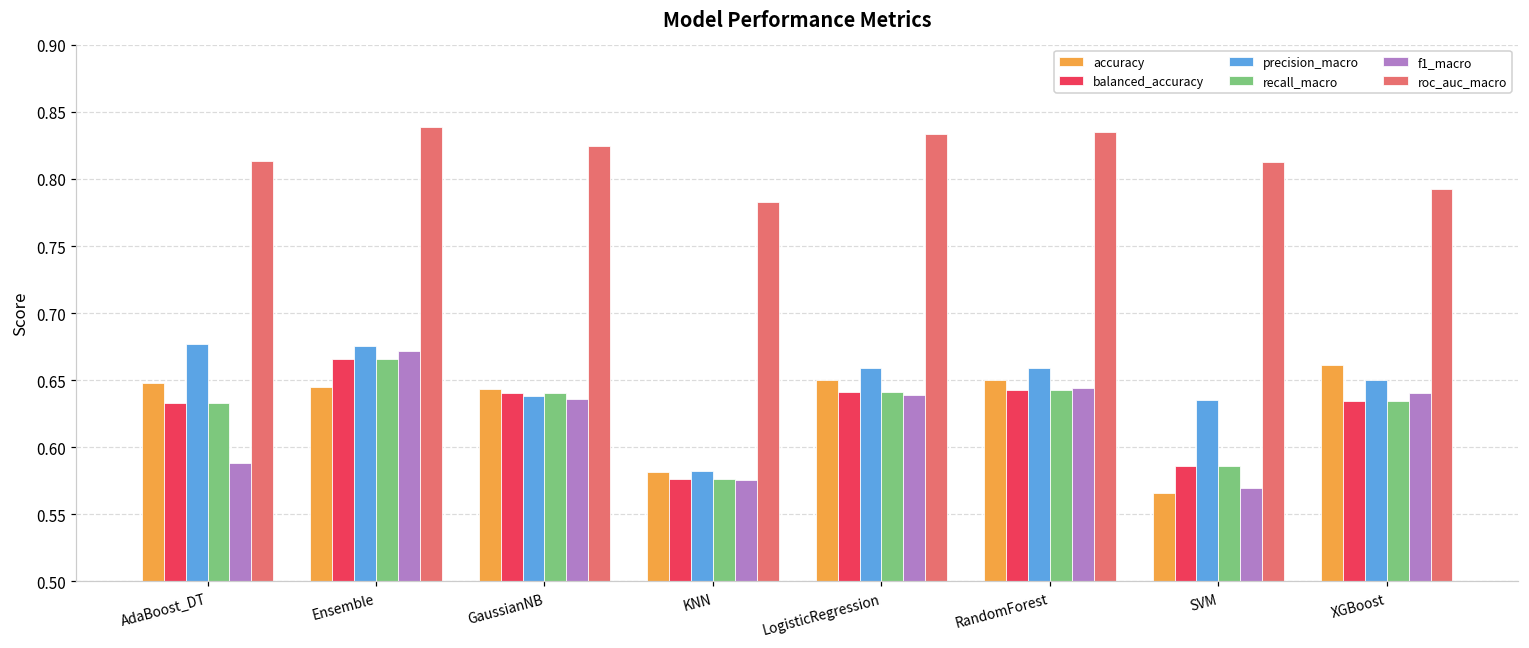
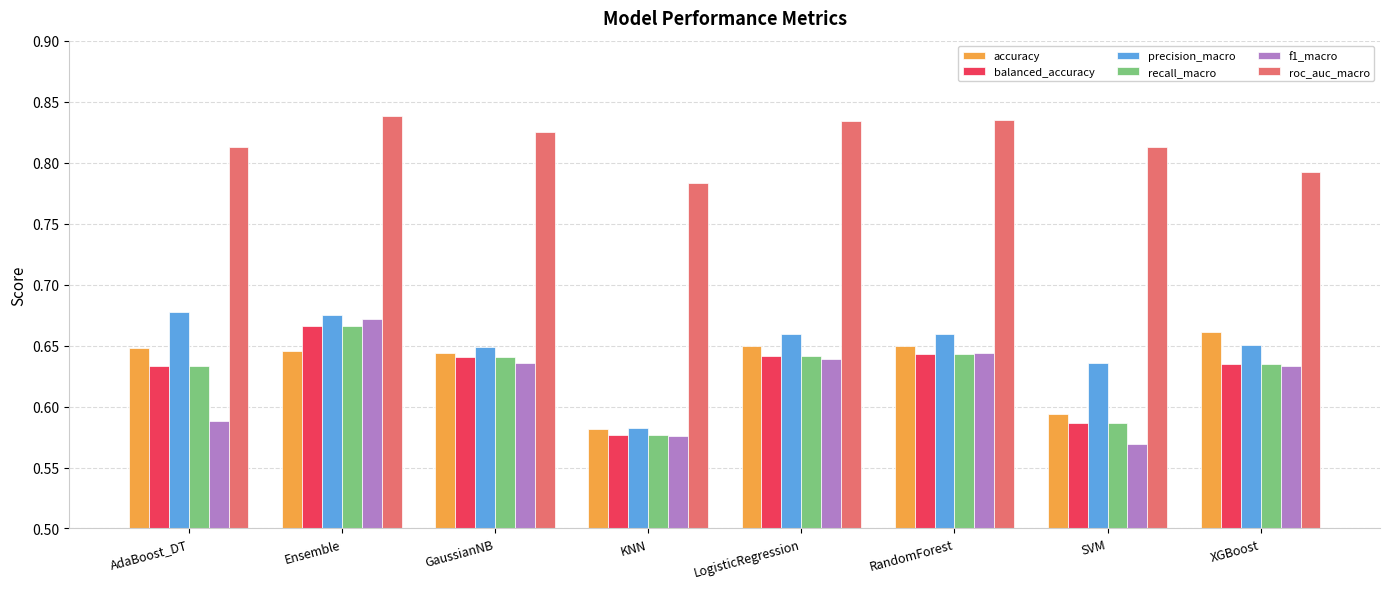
  {
    "accuracy": {
      "AdaBoost_DT": 0.648,
      "Ensemble": 0.645,
      "GaussianNB": 0.644,
      "KNN": 0.581,
      "LogisticRegression": 0.650,
      "RandomForest": 0.650,
-     "SVM": 0.566,
+     "SVM": 0.594,
      "XGBoost": 0.662
    },
    "precision_macro": {
      "AdaBoost_DT": 0.677,
      "Ensemble": 0.675,
-     "GaussianNB": 0.638,
+     "GaussianNB": 0.649,
      "KNN": 0.582,
      "LogisticRegression": 0.659,
      "RandomForest": 0.659,
      "SVM": 0.636,
      "XGBoost": 0.650
    },
    "recall_macro": {
      "AdaBoost_DT": 0.633,
      "Ensemble": 0.666,
      "GaussianNB": 0.641,
      "KNN": 0.577,
      "LogisticRegression": 0.641,
      "RandomForest": 0.643,
      "SVM": 0.586,
      "XGBoost": 0.634
    },
    "f1_macro": {
      "AdaBoost_DT": 0.588,
      "Ensemble": 0.671,
      "GaussianNB": 0.636,
      "KNN": 0.576,
      "LogisticRegression": 0.639,
      "RandomForest": 0.644,
      "SVM": 0.570,
-     "XGBoost": 0.640
+     "XGBoost": 0.634
    }
  }
